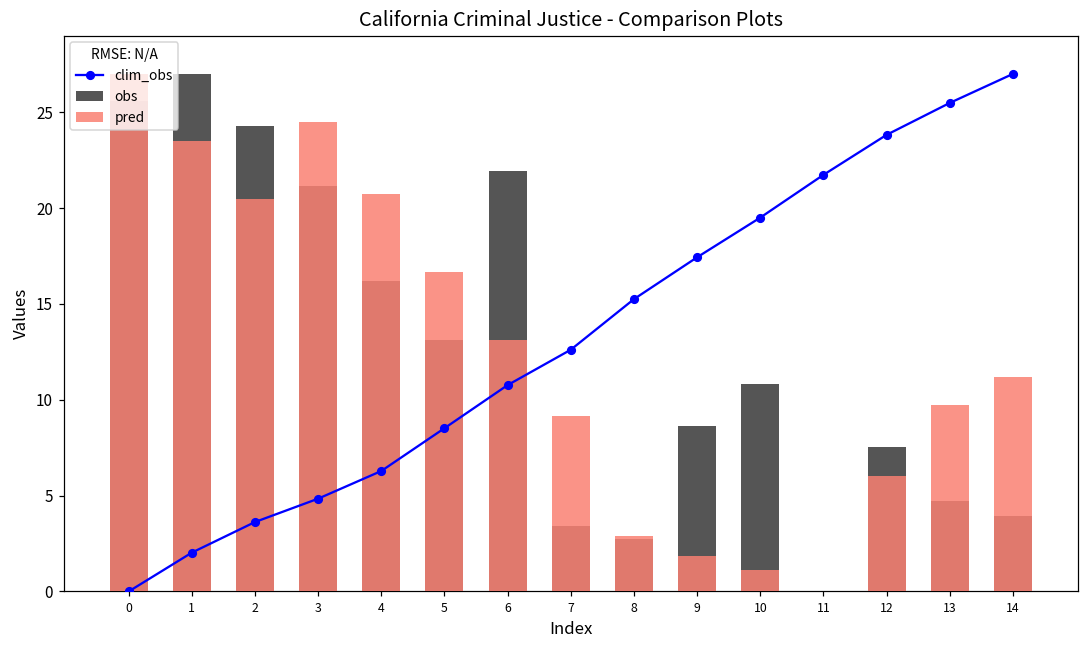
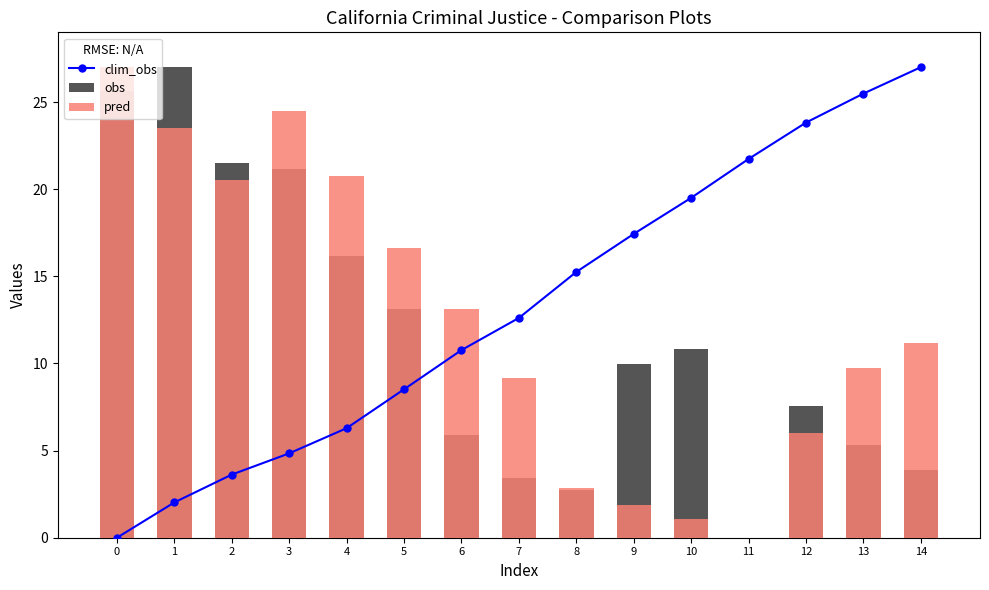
  {
    "clim_obs": {
      "0": 0.0,
      "1": 2.0,
      "2": 3.6,
      "3": 4.8,
      "4": 6.3,
      "5": 8.5,
      "6": 10.8,
      "7": 12.6,
      "8": 15.3,
      "9": 17.4,
      "10": 19.5,
      "11": 21.7,
      "12": 23.8,
      "13": 25.5,
      "14": 27.0
    },
    "obs": {
      "1": 27.0,
-     "2": 24.3,
-     "6": 21.9,
-     "9": 8.6,
+     "2": 21.5,
+     "6": 5.9,
+     "9": 10.0,
      "10": 10.8,
      "11": 0.0,
      "12": 7.5,
-     "13": 4.7
+     "13": 5.3
    },
    "pred": {
      "3": 24.5,
      "4": 20.7,
      "5": 16.7,
      "7": 9.1,
      "8": 2.9,
      "11": 0.0,
      "13": 9.7,
      "14": 11.2
    }
  }
